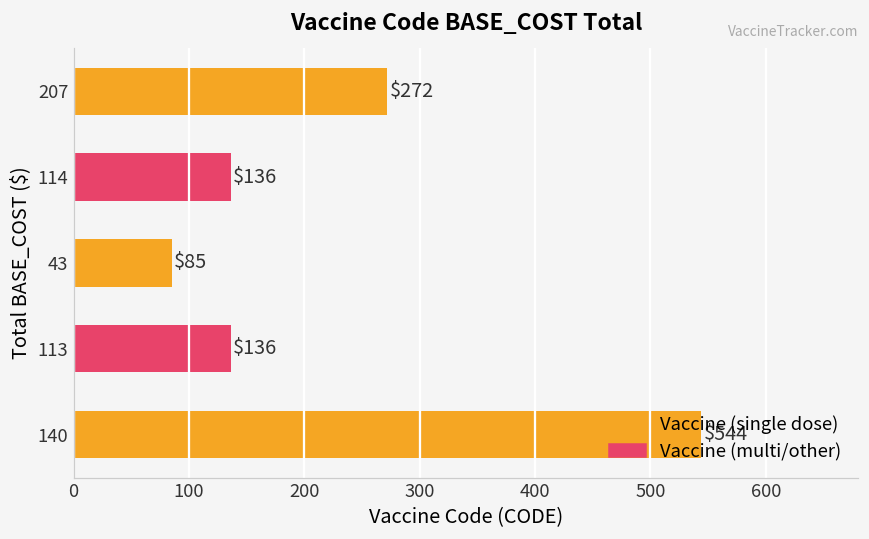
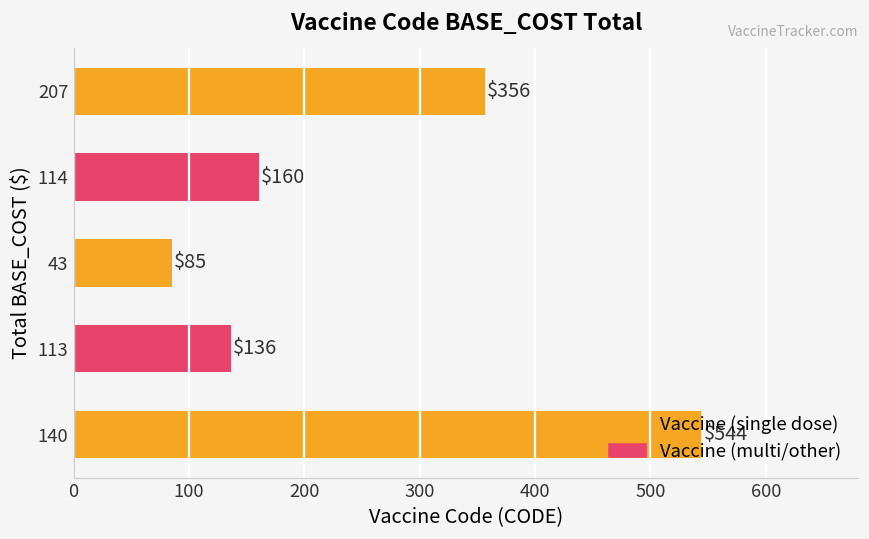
  {
-   "207": "$272",
-   "114": "$136",
+   "207": "$356",
+   "114": "$160",
    "43": "$85",
    "113": "$136",
    "140": "$544"
  }
